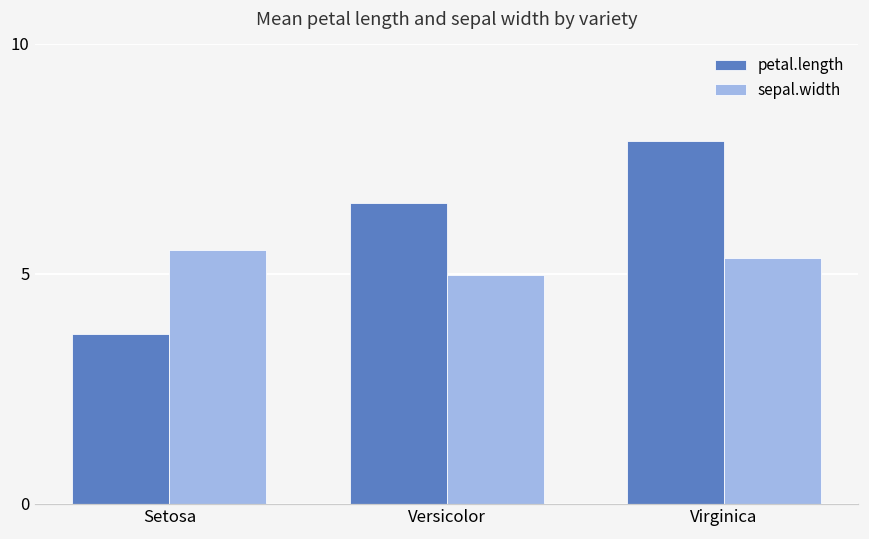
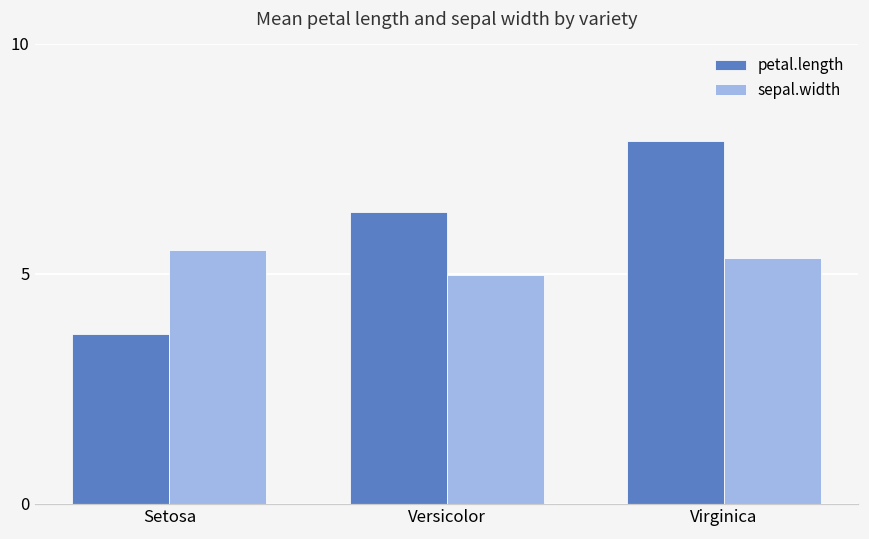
  {
    "petal.length": {
      "Setosa": 3.7,
-     "Versicolor": 6.5,
+     "Versicolor": 6.3,
      "Virginica": 7.9
    },
    "sepal.width": {
      "Setosa": 5.5,
      "Versicolor": 5.0,
      "Virginica": 5.3
    }
  }
